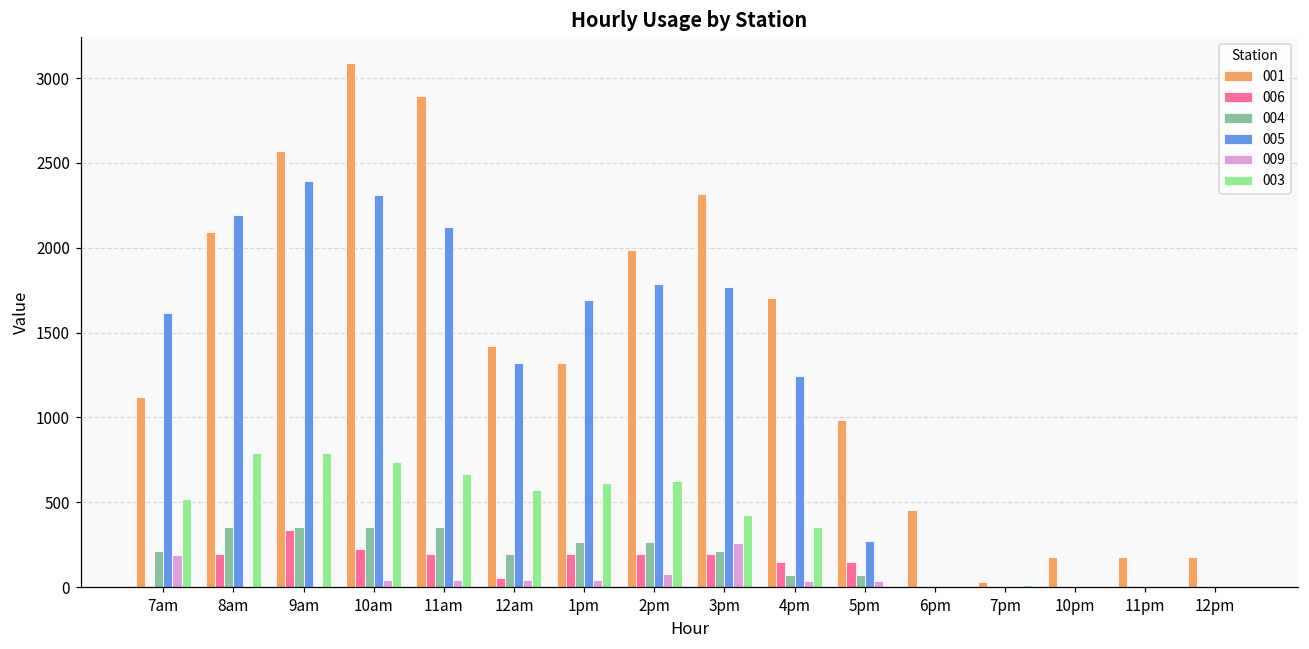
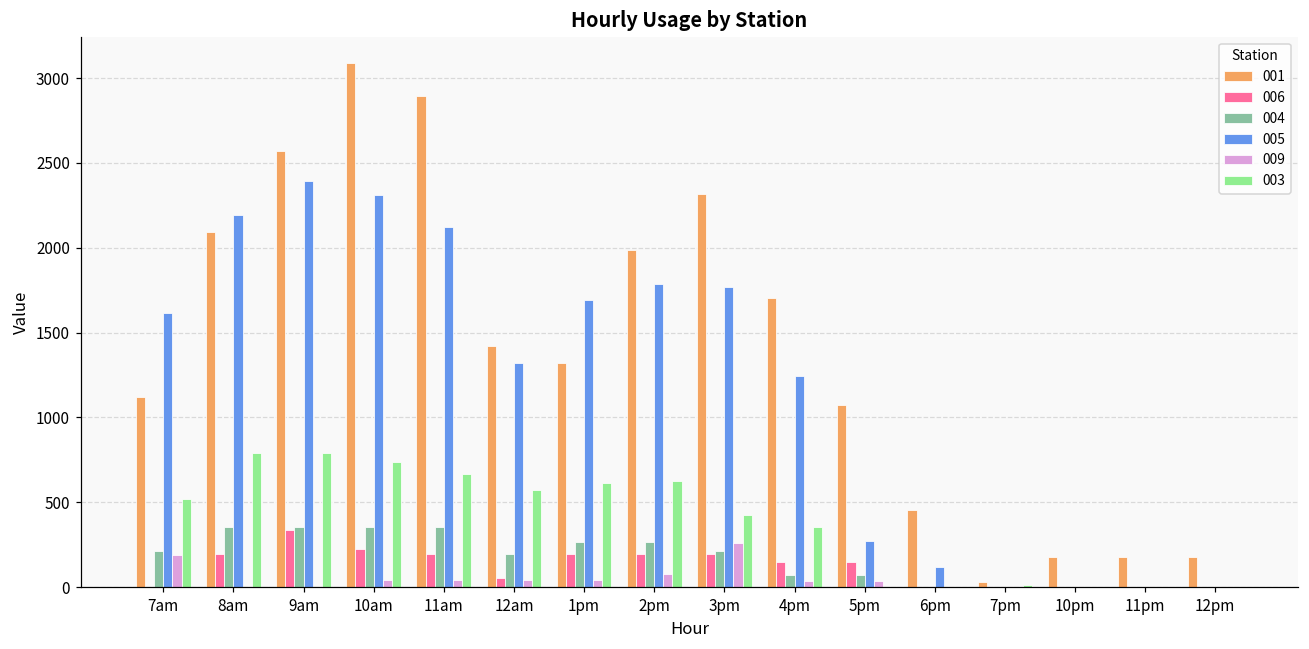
  {
    "001": {
      "7am": 1120,
      "8am": 2090,
      "9am": 2570,
      "10am": 3090,
      "11am": 2900,
      "12am": 1420,
      "1pm": 1320,
      "2pm": 1980,
      "3pm": 2320,
      "4pm": 1700,
-     "5pm": 990,
+     "5pm": 1070,
      "6pm": 450,
      "7pm": 30,
      "10pm": 180,
      "11pm": 180,
      "12pm": 180
    },
    "006": {
      "7am": 0,
      "8am": 200,
      "9am": 340,
      "10am": 220,
      "11am": 200,
      "12am": 50,
      "1pm": 200,
      "2pm": 200,
      "3pm": 200,
      "4pm": 150,
      "5pm": 150,
      "6pm": 0,
      "7pm": 0,
      "10pm": 0,
      "11pm": 0,
      "12pm": 0
    },
    "005": {
      "7am": 1610,
      "8am": 2190,
      "9am": 2390,
      "10am": 2310,
      "11am": 2130,
      "12am": 1320,
      "1pm": 1690,
      "2pm": 1790,
      "3pm": 1770,
      "4pm": 1250,
      "5pm": 270,
-     "6pm": 0,
+     "6pm": 120,
      "7pm": 0,
      "10pm": 0,
      "11pm": 0,
      "12pm": 0
    },
    "009": {
      "7am": 190,
      "8am": 0,
      "9am": 0,
      "10am": 40,
      "11am": 40,
      "12am": 40,
      "1pm": 40,
      "2pm": 80,
      "3pm": 260,
      "4pm": 40,
      "5pm": 40,
      "6pm": 0,
      "7pm": 0,
      "10pm": 0,
      "11pm": 0,
      "12pm": 0
    }
  }
